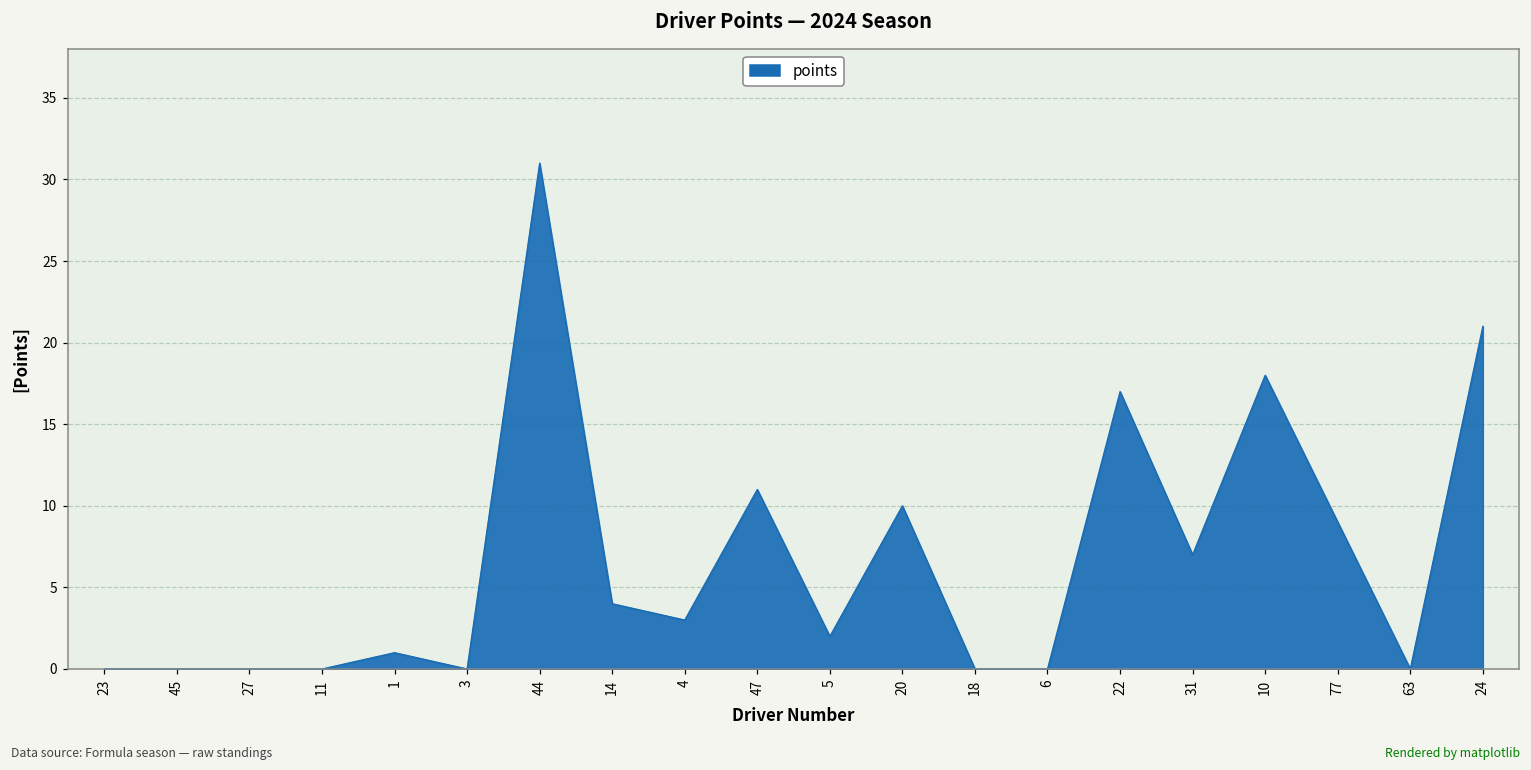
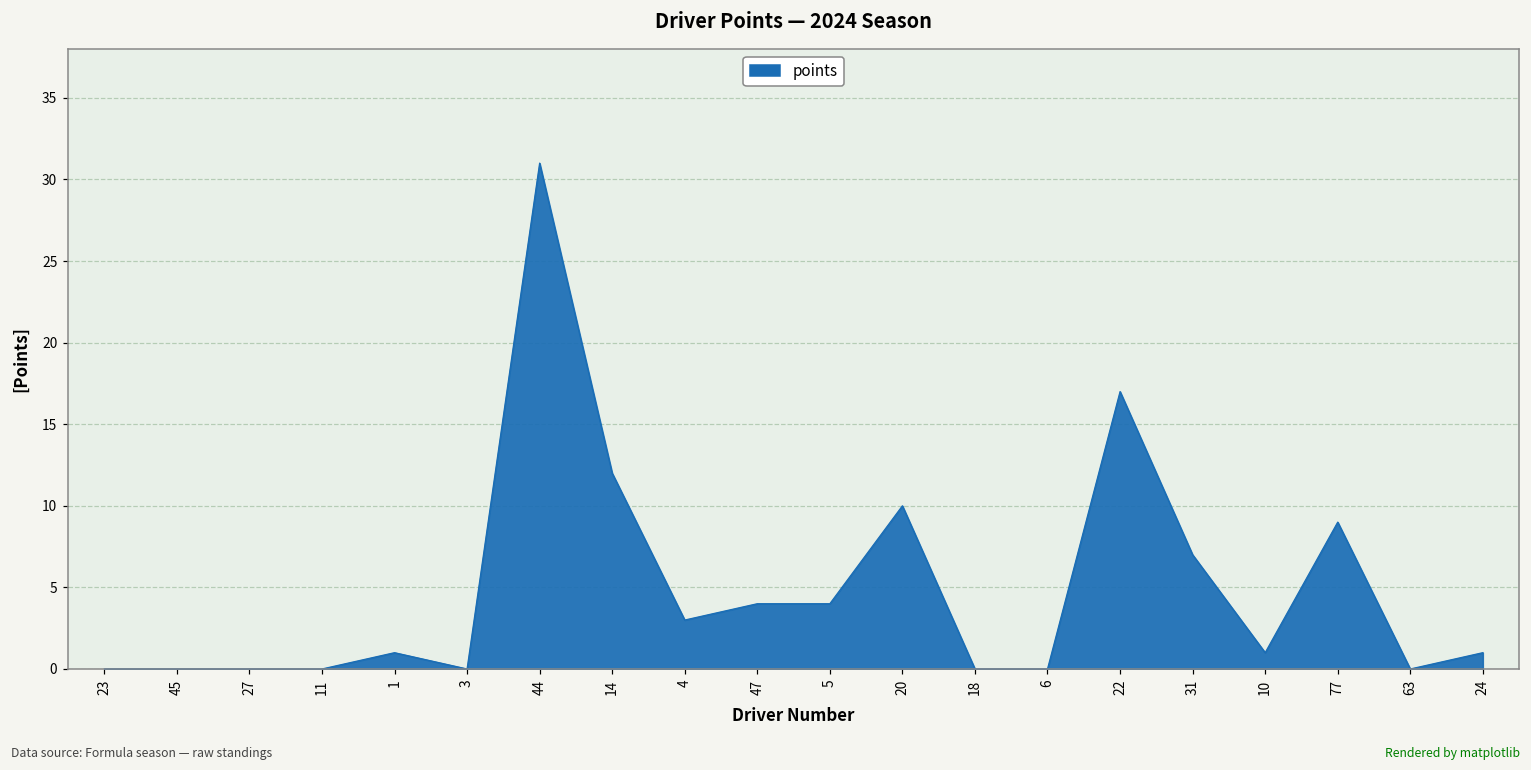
  {
    "23": 0,
    "45": 0,
    "27": 0,
    "11": 0,
    "1": 1,
    "3": 0,
    "44": 31,
-   "14": 4,
+   "14": 12,
    "4": 3,
-   "47": 11,
-   "5": 2,
+   "47": 4,
+   "5": 4,
    "20": 10,
    "18": 0,
    "6": 0,
    "22": 17,
    "31": 7,
-   "10": 18,
+   "10": 1,
    "77": 9,
    "63": 0,
-   "24": 21
+   "24": 1
  }
